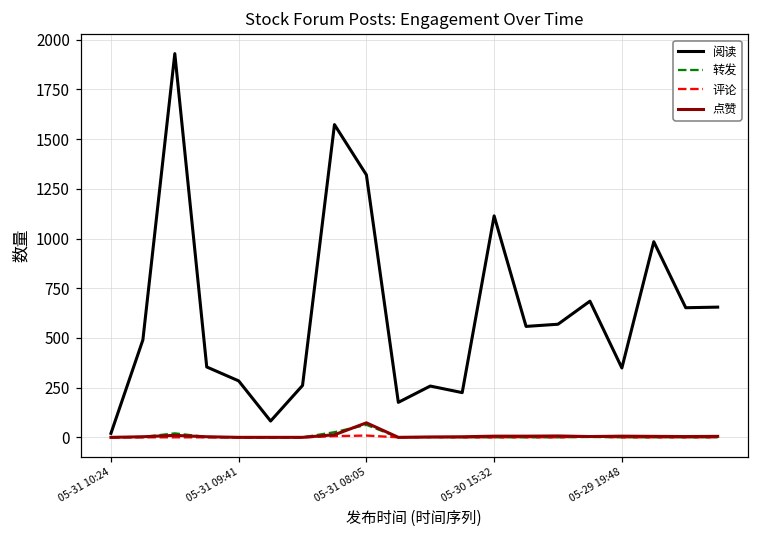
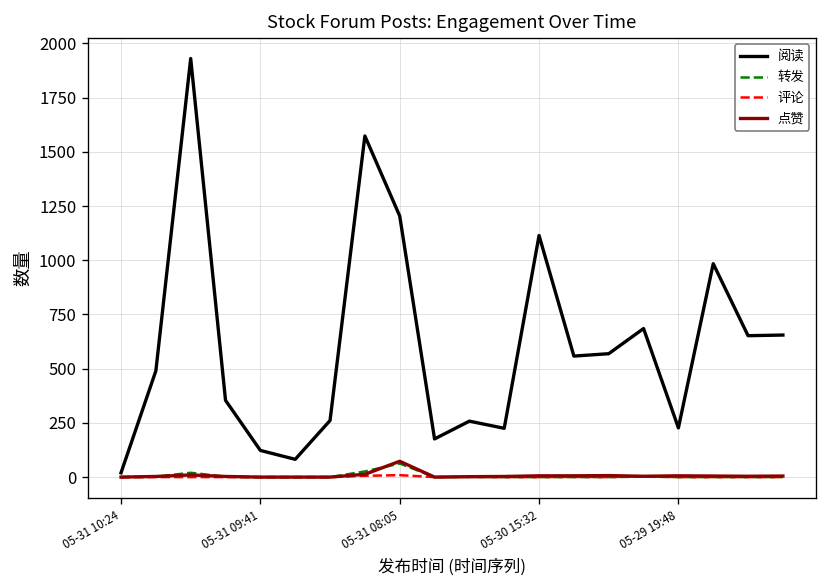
  {
    "阅读": {
      "05-31 10:24": 20,
-     "05-31 09:41": 280,
-     "05-31 08:05": 1320,
+     "05-31 09:41": 120,
+     "05-31 08:05": 1200,
      "05-30 15:32": 1110,
-     "05-29 19:48": 350
+     "05-29 19:48": 230
    },
    "评论": {
      "05-31 08:05": 10
    }
  }
